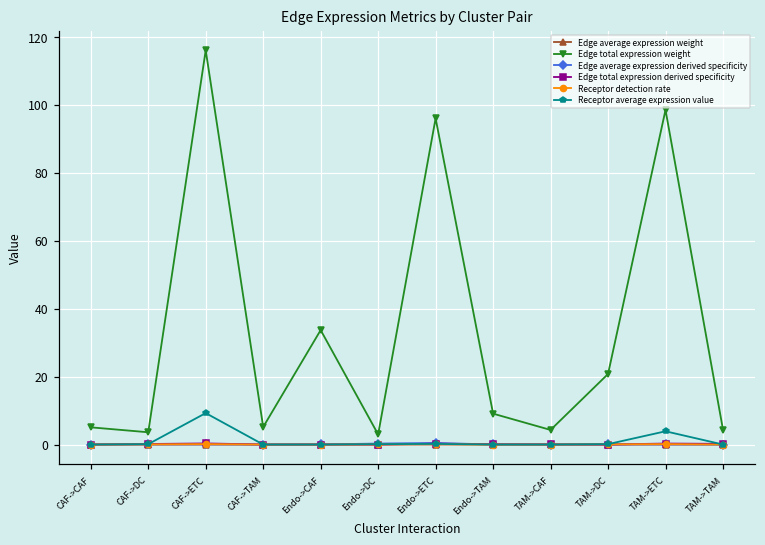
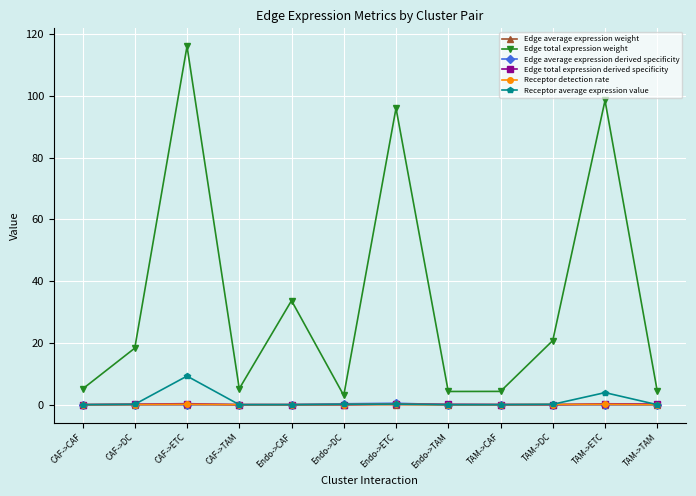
  {
    "Edge total expression weight": {
      "CAF->CAF": 5,
-     "CAF->DC": 4,
+     "CAF->DC": 18,
      "CAF->ETC": 116,
      "CAF->TAM": 5,
      "Endo->CAF": 34,
      "Endo->DC": 3,
      "Endo->ETC": 96,
-     "Endo->TAM": 9,
+     "Endo->TAM": 4,
      "TAM->CAF": 4,
      "TAM->DC": 21,
      "TAM->ETC": 99,
      "TAM->TAM": 4
    },
    "Receptor average expression value": {
      "CAF->ETC": 9,
      "TAM->ETC": 4
    }
  }
